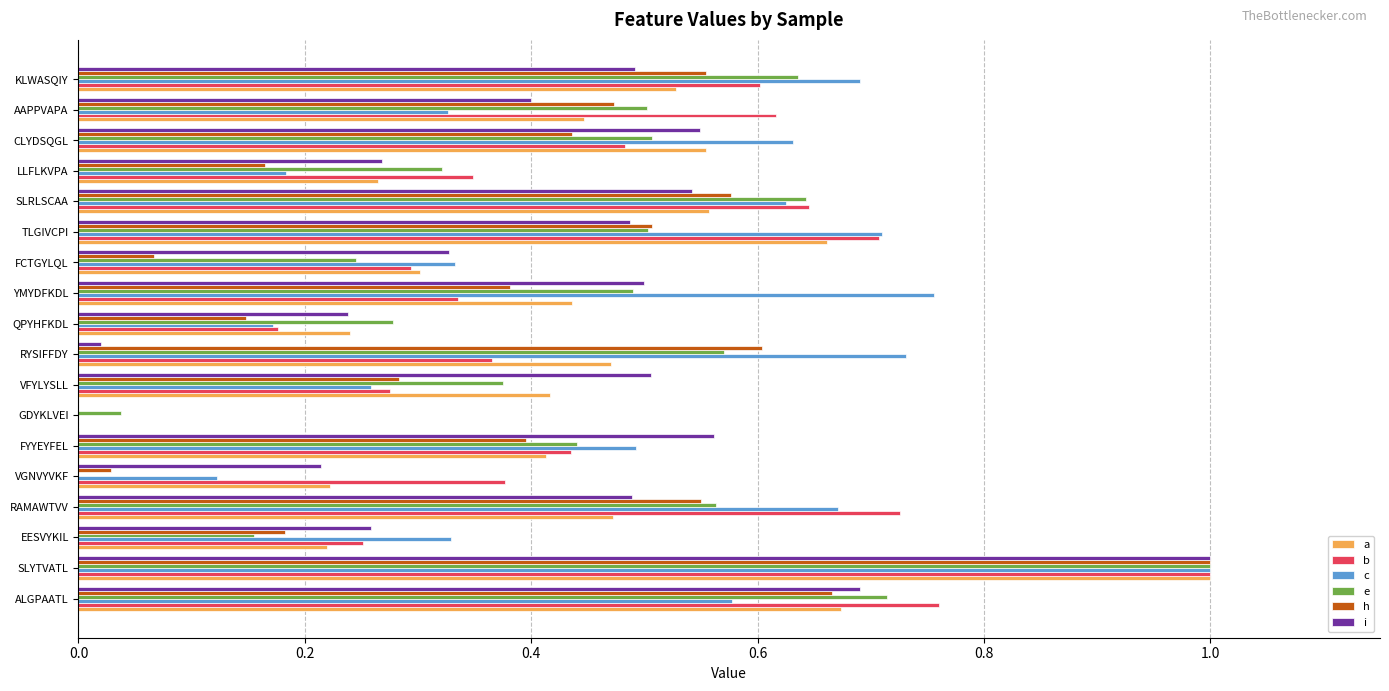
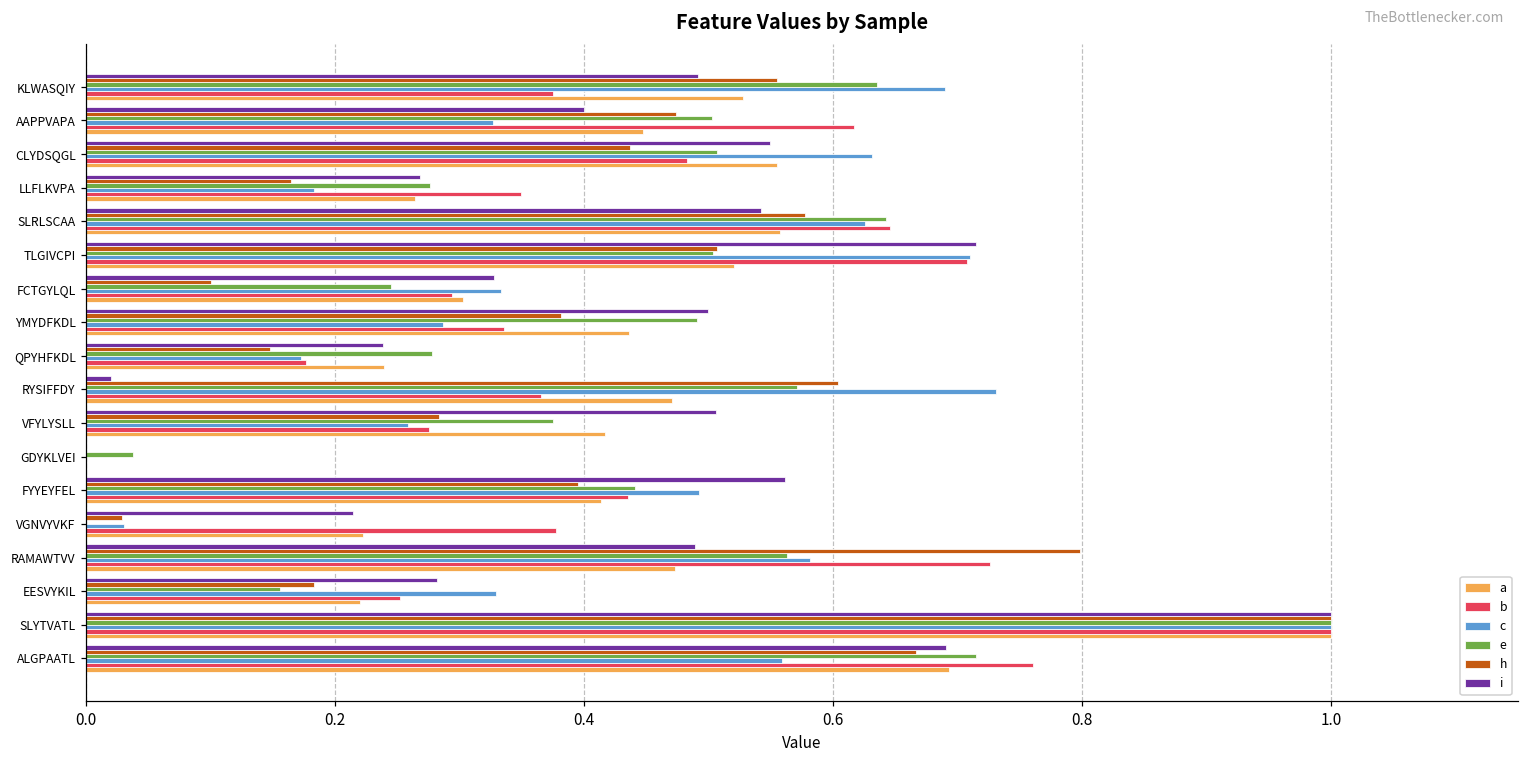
  {
    "a": {
      "KLWASQIY": 0.528,
      "AAPPVAPA": 0.447,
      "CLYDSQGL": 0.555,
      "LLFLKVPA": 0.264,
      "SLRLSCAA": 0.557,
-     "TLGIVCPI": 0.661,
+     "TLGIVCPI": 0.521,
      "FCTGYLQL": 0.302,
      "YMYDFKDL": 0.436,
      "QPYHFKDL": 0.240,
      "RYSIFFDY": 0.471,
      "VFYLYSLL": 0.417,
      "GDYKLVEI": 0.000,
      "FYYEYFEL": 0.414,
      "VGNVYVKF": 0.222,
      "RAMAWTVV": 0.473,
      "EESVYKIL": 0.220,
      "SLYTVATL": 1.000,
-     "ALGPAATL": 0.674
+     "ALGPAATL": 0.693
    },
    "b": {
-     "KLWASQIY": 0.602,
+     "KLWASQIY": 0.375,
      "AAPPVAPA": 0.616,
      "CLYDSQGL": 0.483,
      "LLFLKVPA": 0.349,
      "SLRLSCAA": 0.645,
      "TLGIVCPI": 0.708,
      "FCTGYLQL": 0.294,
      "YMYDFKDL": 0.335,
      "QPYHFKDL": 0.177,
      "RYSIFFDY": 0.365,
      "VFYLYSLL": 0.276,
      "GDYKLVEI": 0.000,
      "FYYEYFEL": 0.435,
      "VGNVYVKF": 0.377,
      "RAMAWTVV": 0.726,
      "EESVYKIL": 0.252,
      "SLYTVATL": 1.000,
      "ALGPAATL": 0.760
    },
    "c": {
      "KLWASQIY": 0.690,
      "AAPPVAPA": 0.327,
      "CLYDSQGL": 0.631,
      "LLFLKVPA": 0.183,
      "SLRLSCAA": 0.625,
      "TLGIVCPI": 0.710,
      "FCTGYLQL": 0.333,
-     "YMYDFKDL": 0.756,
+     "YMYDFKDL": 0.287,
      "QPYHFKDL": 0.172,
      "RYSIFFDY": 0.731,
      "VFYLYSLL": 0.259,
      "GDYKLVEI": 0.000,
      "FYYEYFEL": 0.492,
-     "VGNVYVKF": 0.122,
-     "RAMAWTVV": 0.671,
+     "VGNVYVKF": 0.030,
+     "RAMAWTVV": 0.581,
      "EESVYKIL": 0.329,
      "SLYTVATL": 1.000,
-     "ALGPAATL": 0.578
+     "ALGPAATL": 0.559
    },
    "e": {
      "KLWASQIY": 0.635,
      "AAPPVAPA": 0.502,
      "CLYDSQGL": 0.507,
-     "LLFLKVPA": 0.321,
+     "LLFLKVPA": 0.276,
      "SLRLSCAA": 0.643,
      "TLGIVCPI": 0.504,
      "FCTGYLQL": 0.245,
      "YMYDFKDL": 0.490,
      "QPYHFKDL": 0.278,
      "RYSIFFDY": 0.571,
      "VFYLYSLL": 0.375,
      "GDYKLVEI": 0.037,
      "FYYEYFEL": 0.441,
      "VGNVYVKF": 0.000,
      "RAMAWTVV": 0.563,
      "EESVYKIL": 0.155,
      "SLYTVATL": 1.000,
      "ALGPAATL": 0.715
    },
    "h": {
      "KLWASQIY": 0.555,
      "AAPPVAPA": 0.474,
      "CLYDSQGL": 0.437,
      "LLFLKVPA": 0.165,
      "SLRLSCAA": 0.577,
      "TLGIVCPI": 0.506,
-     "FCTGYLQL": 0.067,
+     "FCTGYLQL": 0.100,
      "YMYDFKDL": 0.381,
      "QPYHFKDL": 0.148,
      "RYSIFFDY": 0.604,
      "VFYLYSLL": 0.283,
      "GDYKLVEI": 0.000,
      "FYYEYFEL": 0.395,
      "VGNVYVKF": 0.029,
-     "RAMAWTVV": 0.550,
+     "RAMAWTVV": 0.798,
      "EESVYKIL": 0.183,
      "SLYTVATL": 1.000,
      "ALGPAATL": 0.666
    },
    "i": {
      "KLWASQIY": 0.491,
      "AAPPVAPA": 0.400,
      "CLYDSQGL": 0.549,
      "LLFLKVPA": 0.268,
      "SLRLSCAA": 0.542,
-     "TLGIVCPI": 0.487,
+     "TLGIVCPI": 0.715,
      "FCTGYLQL": 0.328,
      "YMYDFKDL": 0.499,
      "QPYHFKDL": 0.238,
      "RYSIFFDY": 0.020,
      "VFYLYSLL": 0.506,
      "GDYKLVEI": 0.000,
      "FYYEYFEL": 0.562,
      "VGNVYVKF": 0.215,
      "RAMAWTVV": 0.489,
-     "EESVYKIL": 0.258,
+     "EESVYKIL": 0.281,
      "SLYTVATL": 1.000,
      "ALGPAATL": 0.690
    }
  }
